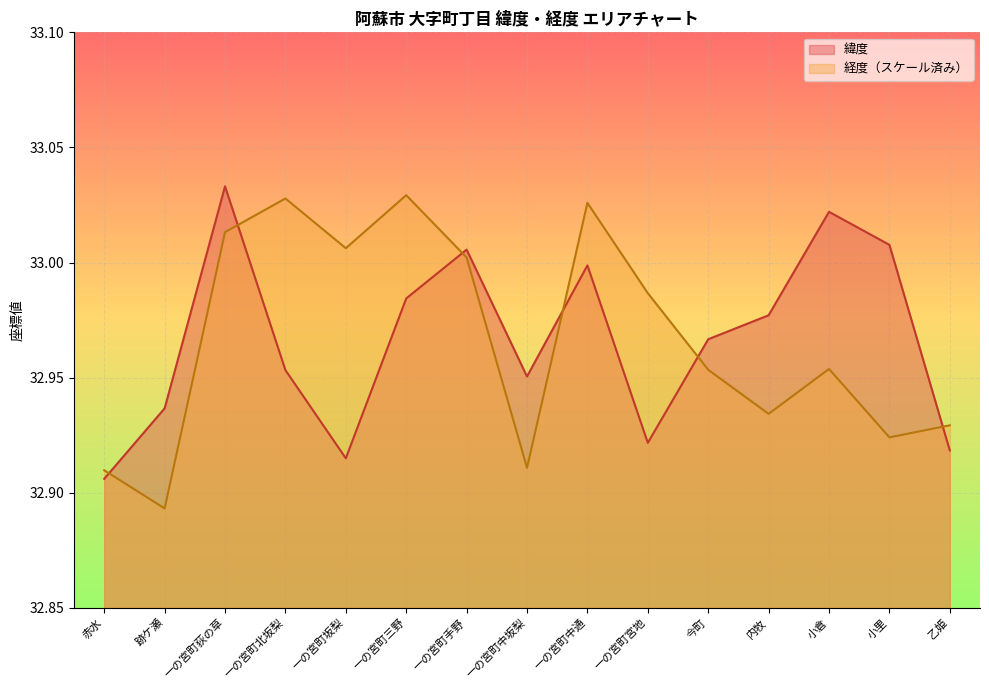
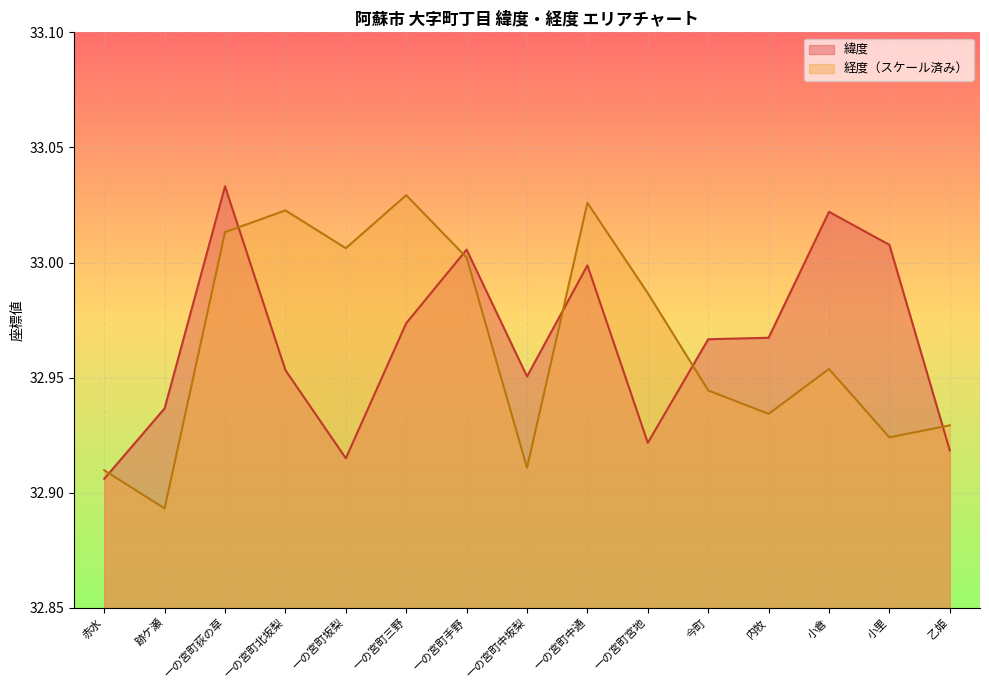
  {
    "緯度": {
      "赤水": 32.906,
      "跡ケ瀬": 32.937,
      "一の宮町荻の草": 33.033,
      "一の宮町北坂梨": 32.953,
      "一の宮町坂梨": 32.915,
-     "一の宮町三野": 32.984,
+     "一の宮町三野": 32.974,
      "一の宮町手野": 33.006,
      "一の宮町中坂梨": 32.950,
      "一の宮町中通": 32.999,
      "一の宮町宮地": 32.922,
      "今町": 32.967,
-     "内牧": 32.977,
+     "内牧": 32.967,
      "小倉": 33.022,
      "小里": 33.008,
      "乙姫": 32.918
    },
    "経度（スケール済み）": {
      "赤水": 32.910,
      "跡ケ瀬": 32.893,
      "一の宮町荻の草": 33.013,
-     "一の宮町北坂梨": 33.028,
+     "一の宮町北坂梨": 33.023,
      "一の宮町坂梨": 33.006,
      "一の宮町三野": 33.029,
      "一の宮町手野": 33.002,
      "一の宮町中坂梨": 32.911,
      "一の宮町中通": 33.026,
      "一の宮町宮地": 32.987,
-     "今町": 32.953,
+     "今町": 32.944,
      "内牧": 32.934,
      "小倉": 32.954,
      "小里": 32.924,
      "乙姫": 32.929
    }
  }
